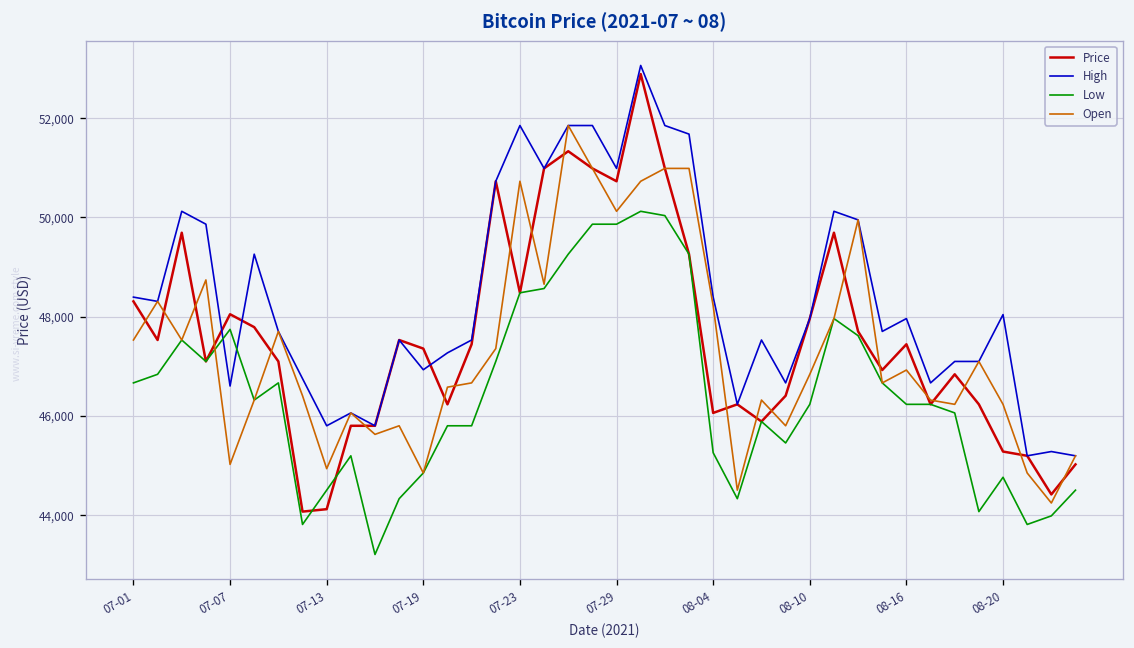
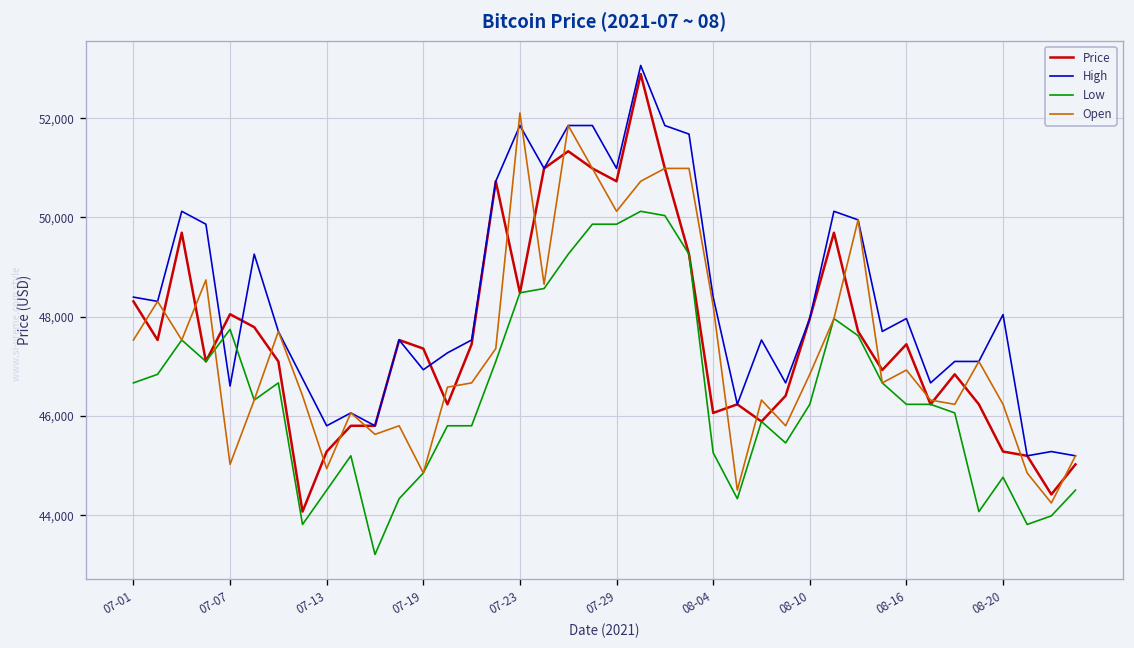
  {
    "Price": {
      "07-01": "48,300",
      "07-07": "48,100",
-     "07-13": "44,100",
+     "07-13": "45,300",
      "07-19": "47,400",
      "07-29": "50,700",
      "08-04": "46,100",
      "08-16": "47,400",
      "08-20": "45,300"
    },
    "High": {
      "07-01": "48,400",
      "07-07": "46,600",
      "07-13": "45,800",
      "07-19": "46,900",
      "07-23": "51,900",
      "07-29": "51,000",
      "08-04": "48,400",
      "08-16": "48,000",
      "08-20": "48,000"
    },
    "Low": {
      "07-01": "46,700",
      "07-07": "47,700",
      "07-13": "44,500",
      "07-29": "49,900",
      "08-04": "45,300",
      "08-10": "46,200",
      "08-16": "46,200",
      "08-20": "44,800"
    },
    "Open": {
      "07-01": "47,500",
      "07-07": "45,000",
      "07-13": "44,900",
-     "07-23": "50,700",
+     "07-23": "52,100",
      "07-29": "50,100",
      "08-04": "48,200",
      "08-10": "46,800",
      "08-16": "46,900",
      "08-20": "46,200"
    }
  }
